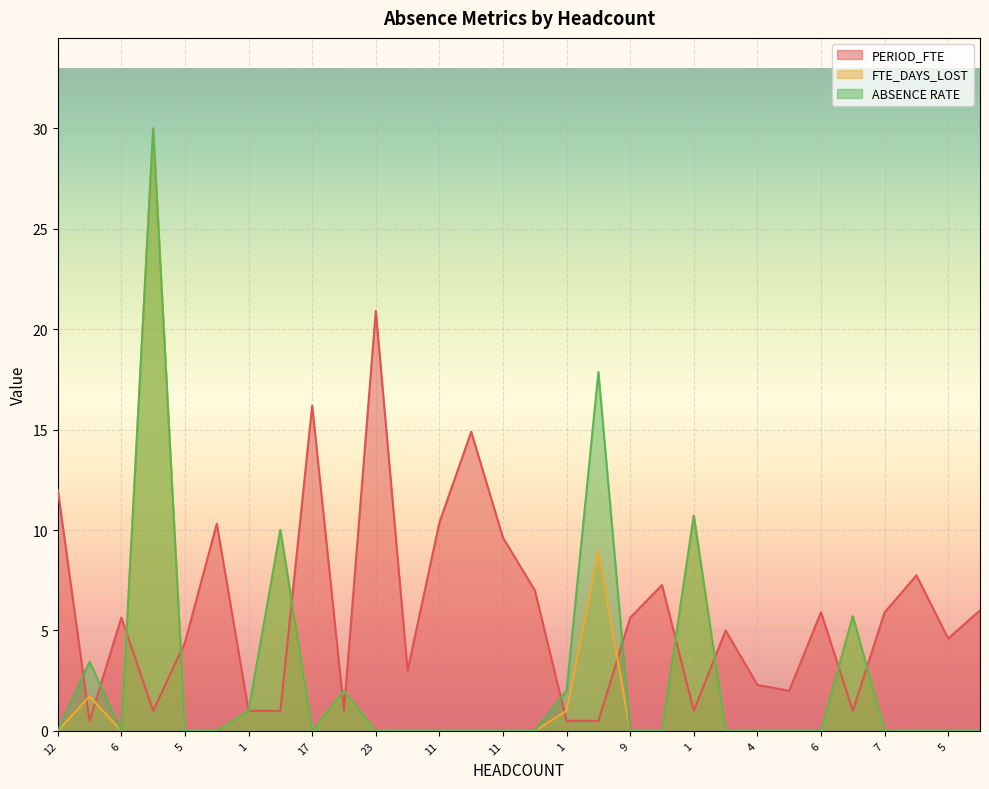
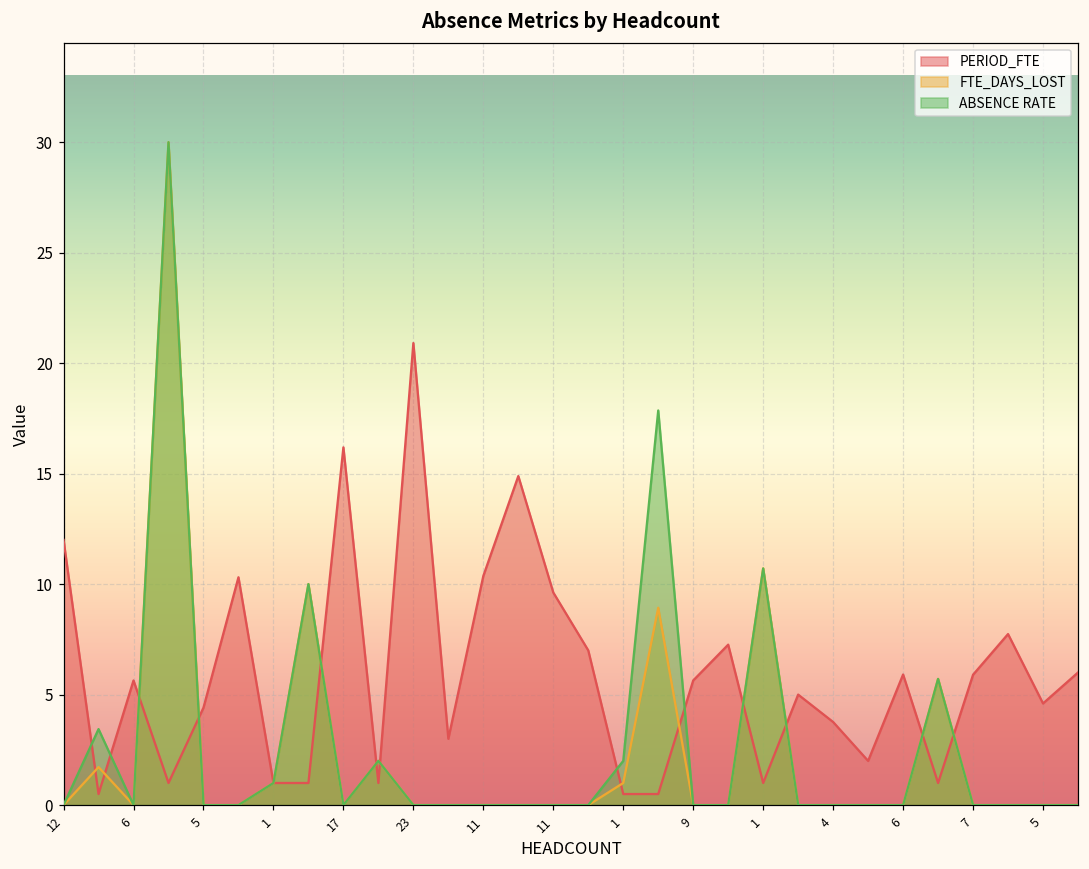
  {
    "PERIOD_FTE": {
      "12": 12.0,
-     "4": 2.3
+     "4": 3.8
    }
  }
